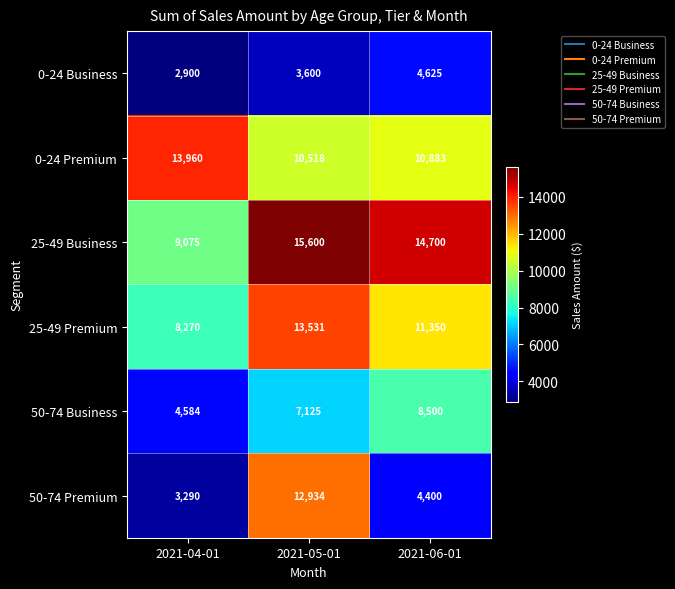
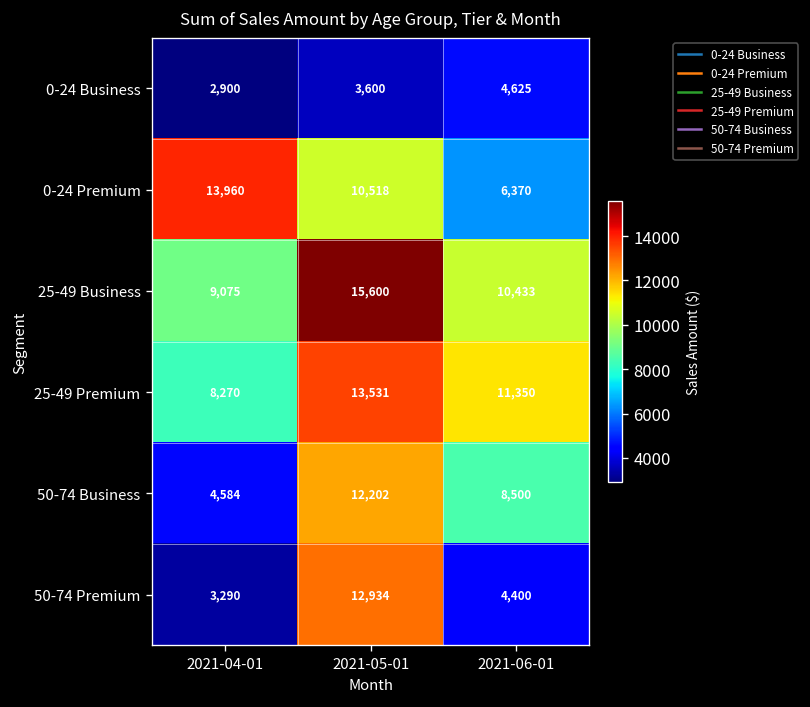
  {
    "0-24 Business": {
      "2021-04-01": "2,900",
      "2021-05-01": "3,600",
      "2021-06-01": "4,625"
    },
    "0-24 Premium": {
      "2021-04-01": "13,960",
      "2021-05-01": "10,518",
-     "2021-06-01": "10,883"
+     "2021-06-01": "6,370"
    },
    "25-49 Business": {
      "2021-04-01": "9,075",
      "2021-05-01": "15,600",
-     "2021-06-01": "14,700"
+     "2021-06-01": "10,433"
    },
    "25-49 Premium": {
      "2021-04-01": "8,270",
      "2021-05-01": "13,531",
      "2021-06-01": "11,350"
    },
    "50-74 Business": {
      "2021-04-01": "4,584",
-     "2021-05-01": "7,125",
+     "2021-05-01": "12,202",
      "2021-06-01": "8,500"
    },
    "50-74 Premium": {
      "2021-04-01": "3,290",
      "2021-05-01": "12,934",
      "2021-06-01": "4,400"
    }
  }
